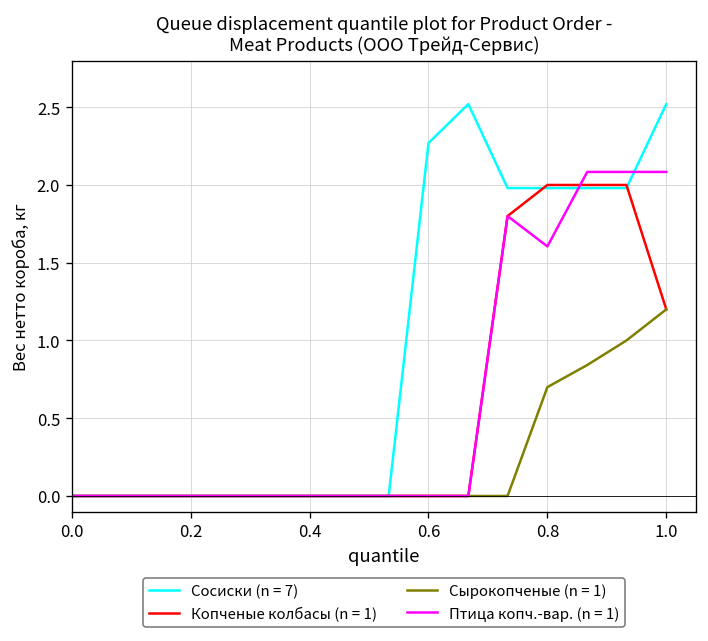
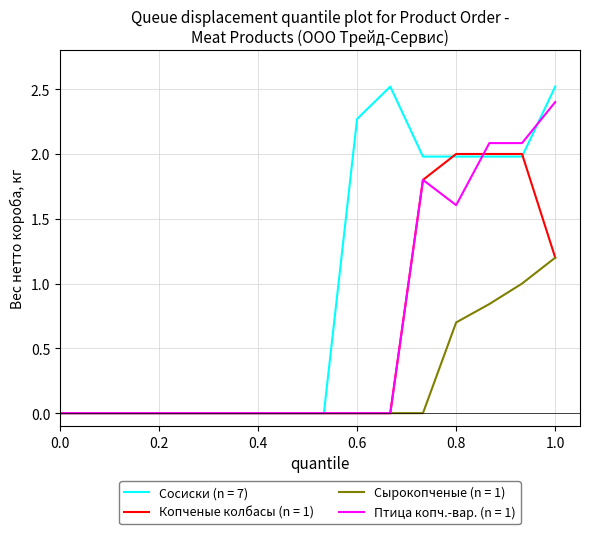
  {
    "Сосиски (n = 7)": {
      "0.6": 2.27,
      "0.8": 1.98,
      "1.0": 2.52
    },
    "Копченые колбасы (n = 1)": {
      "0.8": 2.00
    },
    "Сырокопченые (n = 1)": {
      "0.8": 0.70
    },
    "Птица копч.-вар. (n = 1)": {
      "0.8": 1.61,
-     "1.0": 2.08
+     "1.0": 2.40
    }
  }
